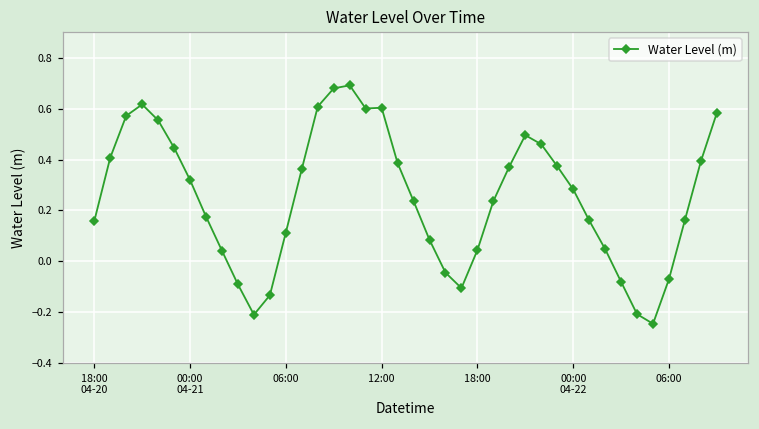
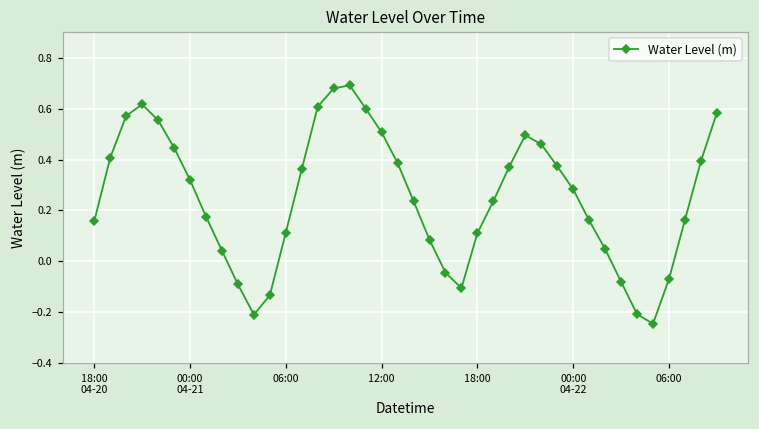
  {
    "18:00 04-20": 0.16,
    "00:00 04-21": 0.32,
-   "12:00": 0.60,
-   "18:00": 0.04,
+   "12:00": 0.51,
+   "18:00": 0.11,
    "00:00 04-22": 0.28
  }
